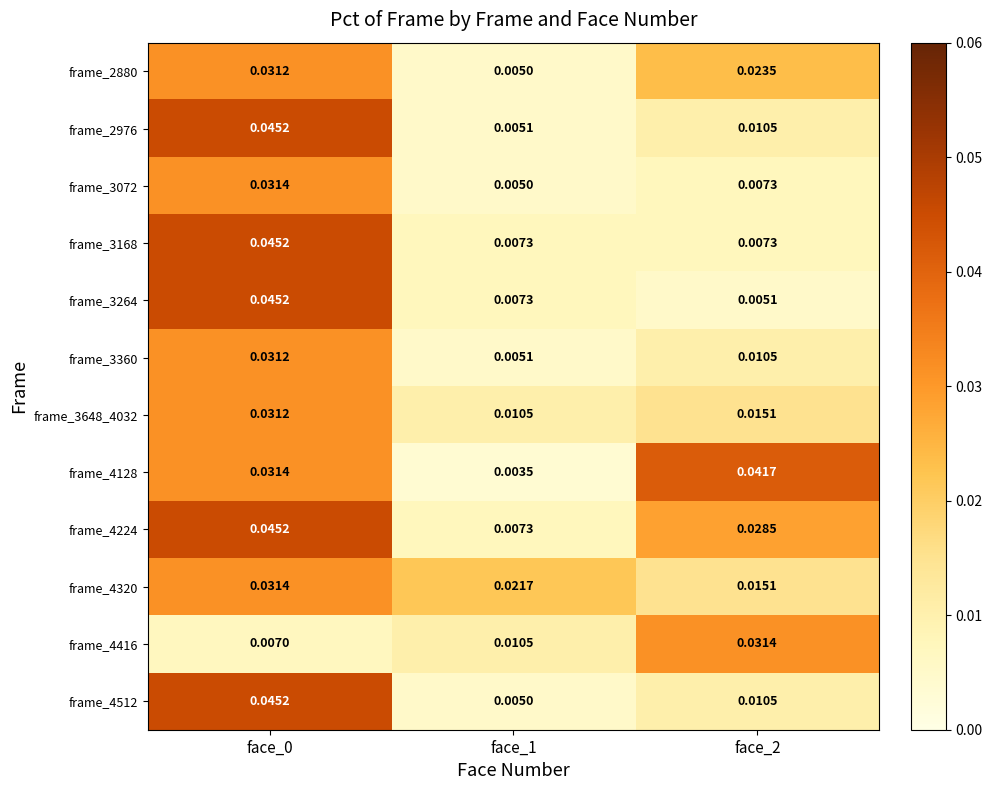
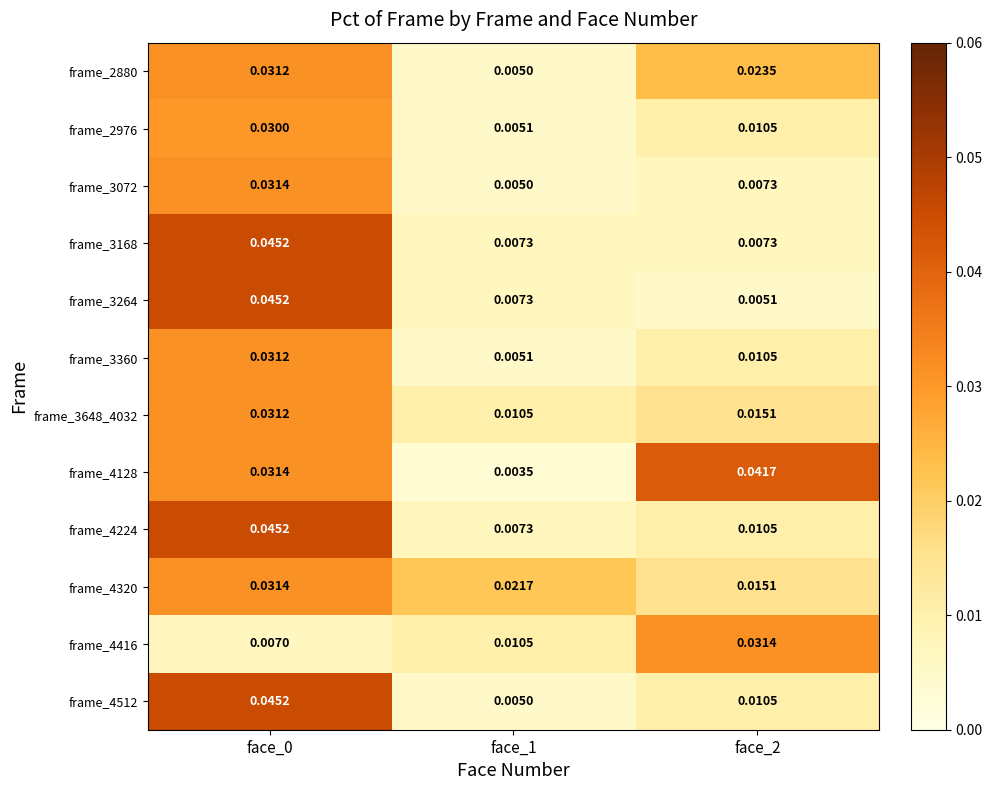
  {
    "frame_2880": {
      "face_0": 0.0312,
      "face_1": 0.0050,
      "face_2": 0.0235
    },
    "frame_2976": {
-     "face_0": 0.0452,
+     "face_0": 0.0300,
      "face_1": 0.0051,
      "face_2": 0.0105
    },
    "frame_3072": {
      "face_0": 0.0314,
      "face_1": 0.0050,
      "face_2": 0.0073
    },
    "frame_3168": {
      "face_0": 0.0452,
      "face_1": 0.0073,
      "face_2": 0.0073
    },
    "frame_3264": {
      "face_0": 0.0452,
      "face_1": 0.0073,
      "face_2": 0.0051
    },
    "frame_3360": {
      "face_0": 0.0312,
      "face_1": 0.0051,
      "face_2": 0.0105
    },
    "frame_3648_4032": {
      "face_0": 0.0312,
      "face_1": 0.0105,
      "face_2": 0.0151
    },
    "frame_4128": {
      "face_0": 0.0314,
      "face_1": 0.0035,
      "face_2": 0.0417
    },
    "frame_4224": {
      "face_0": 0.0452,
      "face_1": 0.0073,
-     "face_2": 0.0285
+     "face_2": 0.0105
    },
    "frame_4320": {
      "face_0": 0.0314,
      "face_1": 0.0217,
      "face_2": 0.0151
    },
    "frame_4416": {
      "face_0": 0.0070,
      "face_1": 0.0105,
      "face_2": 0.0314
    },
    "frame_4512": {
      "face_0": 0.0452,
      "face_1": 0.0050,
      "face_2": 0.0105
    }
  }
